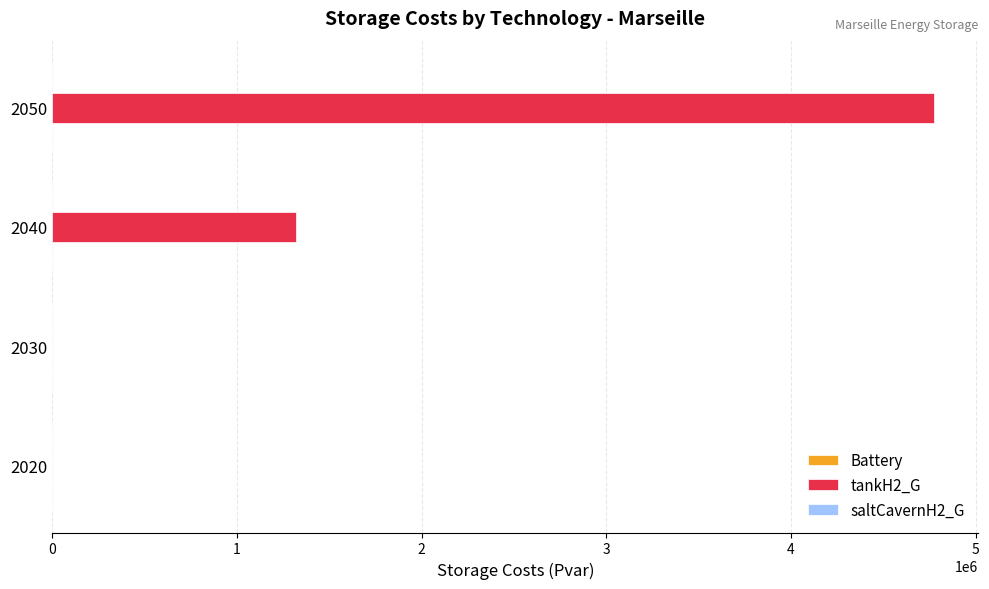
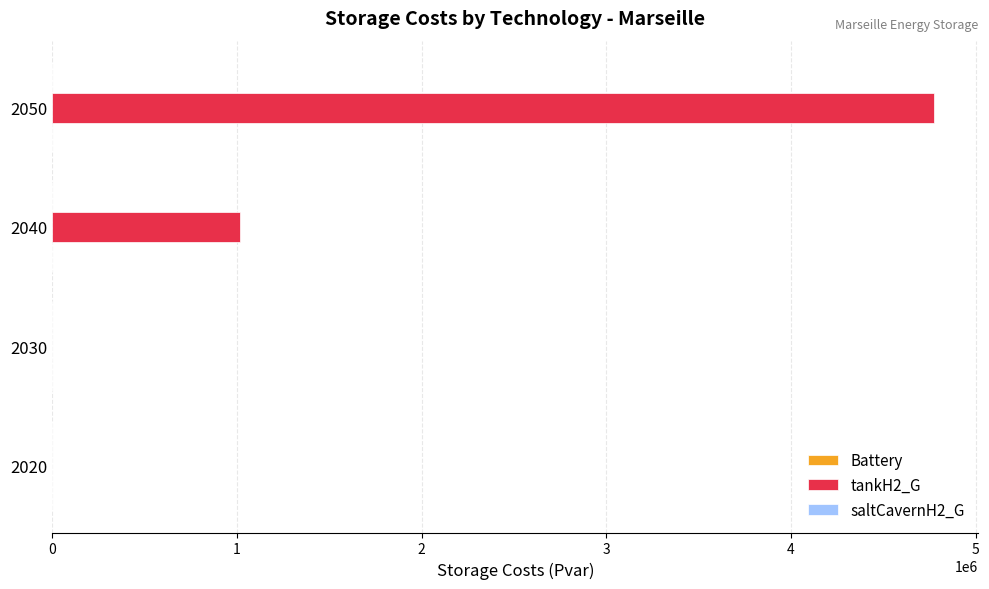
  {
    "Battery": {
      "2050": 0,
      "2040": 0,
      "2030": 0,
      "2020": 0
    },
    "tankH2_G": {
      "2050": 4780000,
-     "2040": 1320000,
+     "2040": 1020000,
      "2030": 0,
      "2020": 0
    },
    "saltCavernH2_G": {
      "2050": 0,
      "2040": 0,
      "2030": 0,
      "2020": 0
    }
  }
